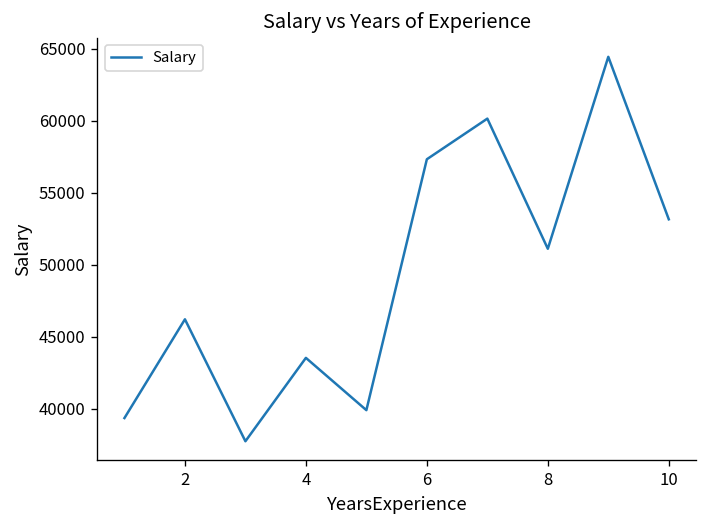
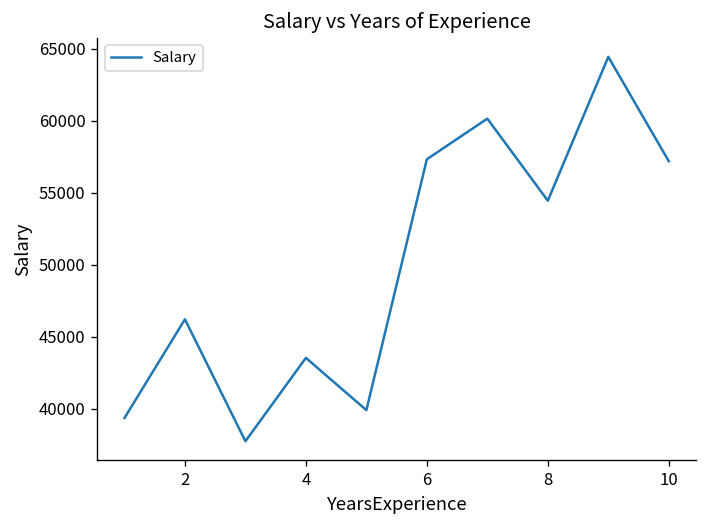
  {
    "2": 46200,
    "4": 43500,
    "6": 57300,
-   "8": 51100,
-   "10": 53200
+   "8": 54400,
+   "10": 57200
  }
